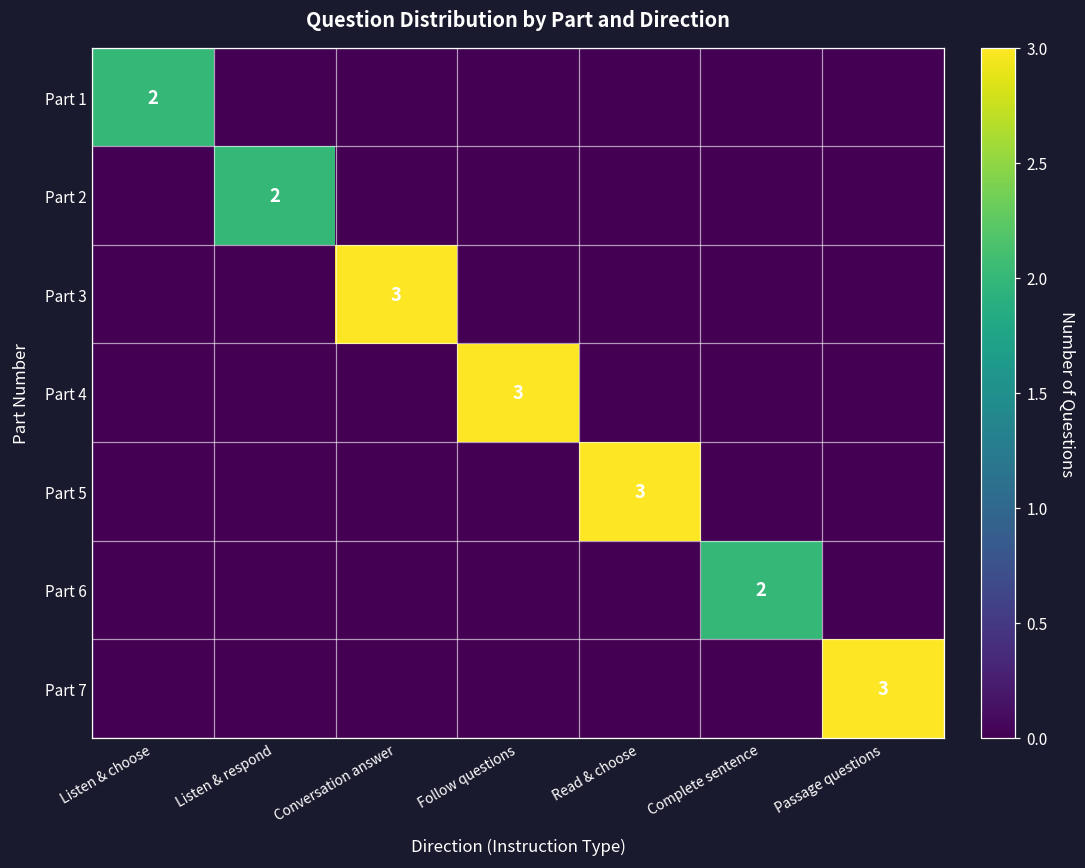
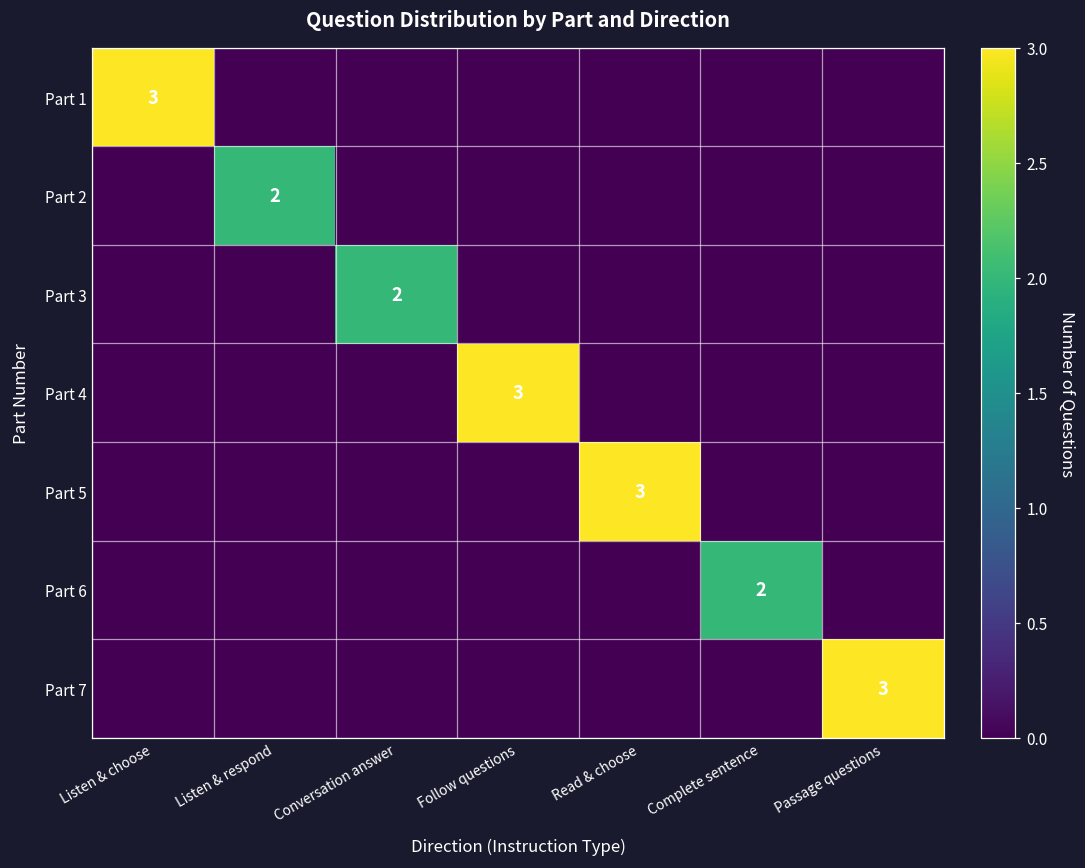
  {
    "Part 1": {
-     "Listen & choose": 2
+     "Listen & choose": 3
    },
    "Part 2": {
      "Listen & respond": 2
    },
    "Part 3": {
-     "Conversation answer": 3
+     "Conversation answer": 2
    },
    "Part 4": {
      "Follow questions": 3
    },
    "Part 5": {
      "Read & choose": 3
    },
    "Part 6": {
      "Complete sentence": 2
    },
    "Part 7": {
      "Passage questions": 3
    }
  }
